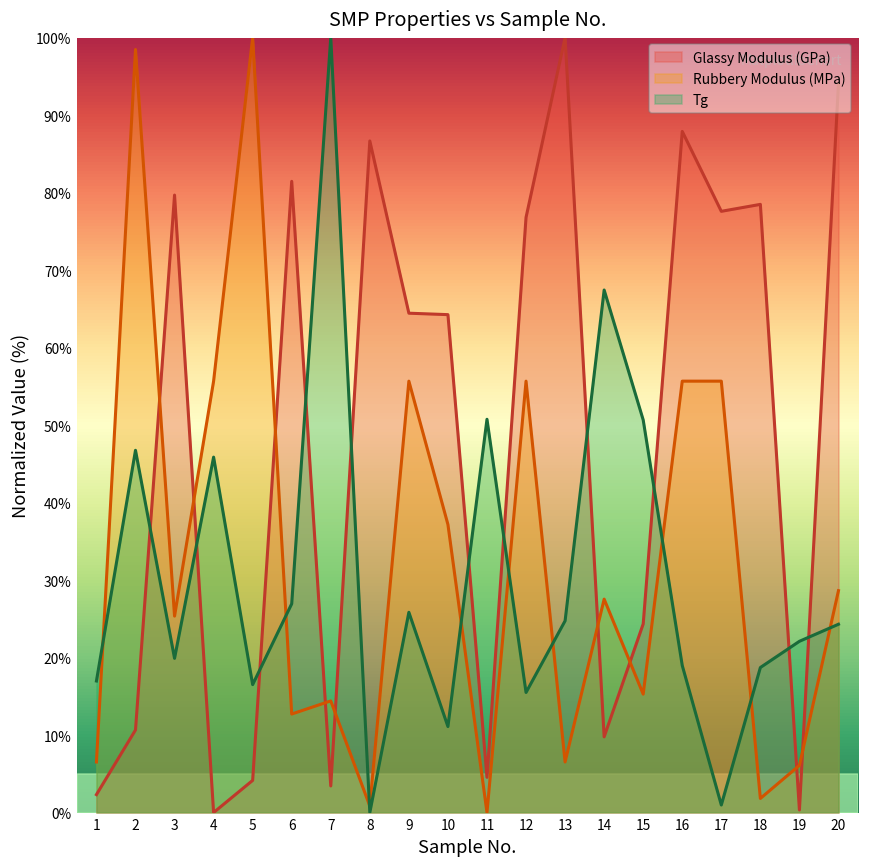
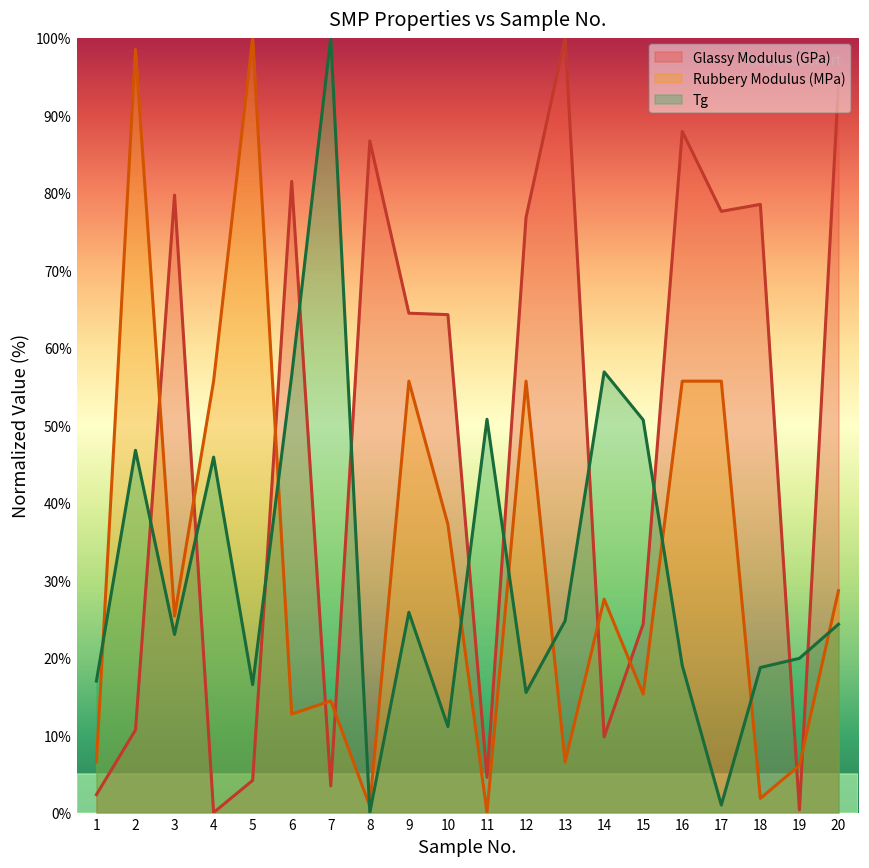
  {
    "Tg": {
      "1": "17%",
      "2": "47%",
-     "3": "20%",
+     "3": "23%",
      "4": "46%",
      "5": "17%",
-     "6": "27%",
+     "6": "56%",
      "7": "100%",
      "9": "26%",
      "10": "11%",
      "11": "51%",
      "12": "15%",
      "13": "25%",
-     "14": "67%",
+     "14": "57%",
      "15": "51%",
      "16": "19%",
      "18": "19%",
-     "19": "22%",
+     "19": "20%",
      "20": "24%"
    }
  }
